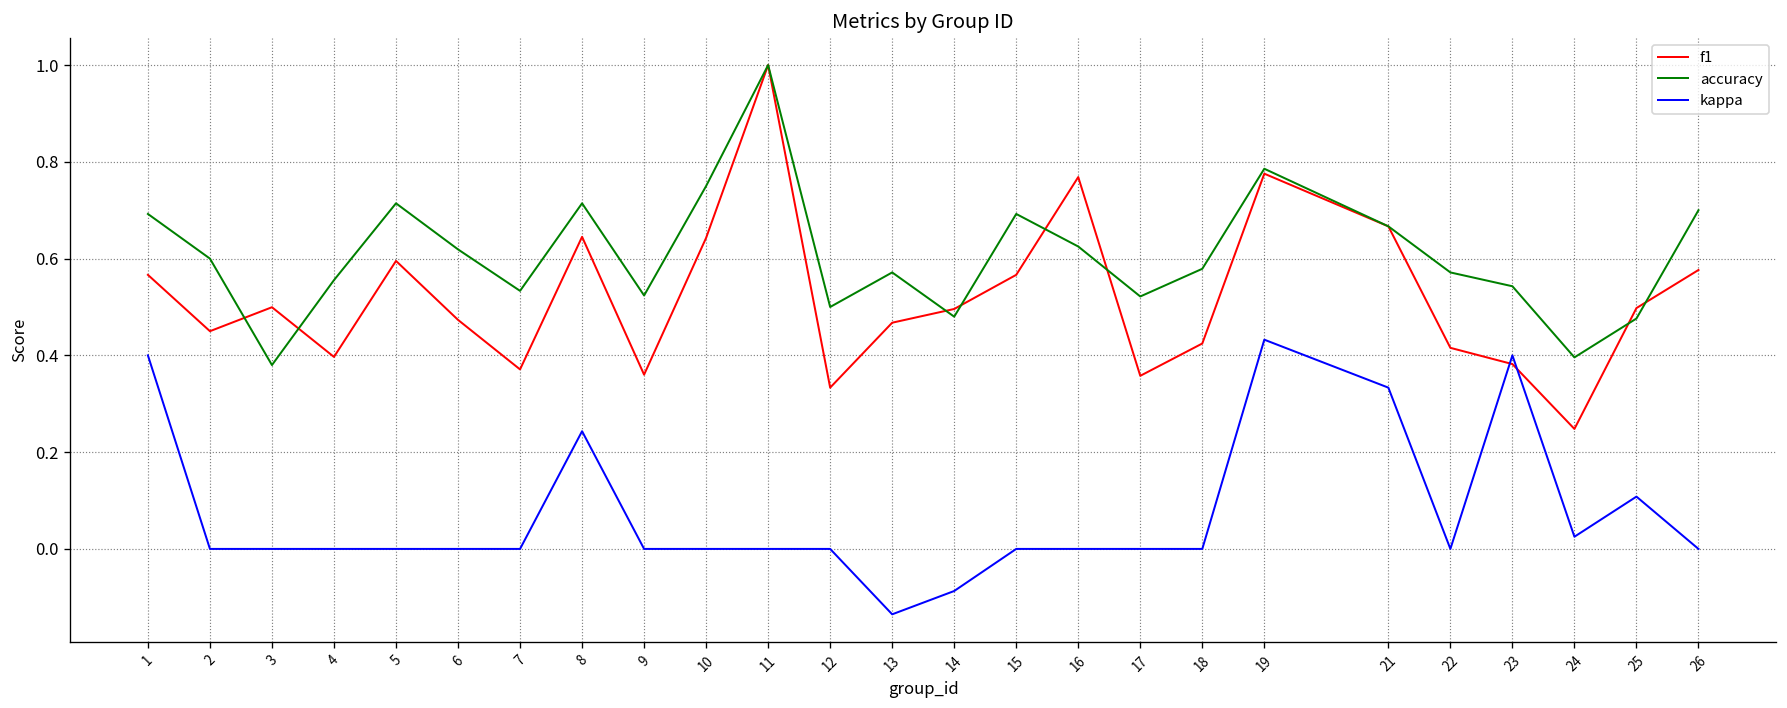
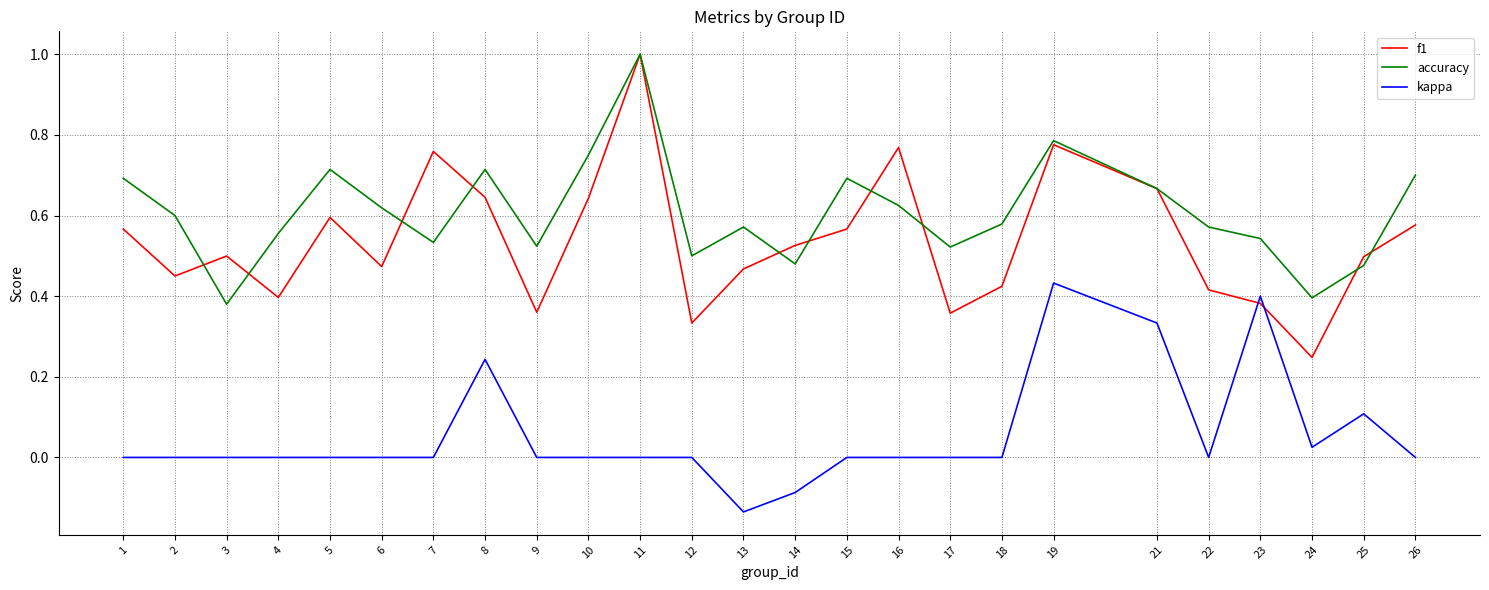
  {
    "f1": {
      "1": 0.57,
      "2": 0.45,
      "3": 0.50,
      "4": 0.40,
      "5": 0.60,
      "6": 0.47,
-     "7": 0.37,
+     "7": 0.76,
      "8": 0.65,
      "9": 0.36,
      "10": 0.64,
      "12": 0.33,
      "13": 0.47,
-     "14": 0.50,
+     "14": 0.53,
      "15": 0.57,
      "16": 0.77,
      "17": 0.36,
      "18": 0.42,
      "19": 0.78,
      "22": 0.42,
      "23": 0.38,
      "24": 0.25,
      "25": 0.50,
      "26": 0.58
    },
    "accuracy": {
      "1": 0.69,
      "2": 0.60,
      "3": 0.38,
      "4": 0.56,
      "5": 0.71,
      "6": 0.62,
      "7": 0.53,
      "8": 0.71,
      "9": 0.52,
      "10": 0.75,
      "12": 0.50,
      "13": 0.57,
      "14": 0.48,
      "15": 0.69,
      "16": 0.63,
      "17": 0.52,
      "18": 0.58,
      "19": 0.79,
      "22": 0.57,
      "23": 0.54,
      "24": 0.40,
      "25": 0.48,
      "26": 0.70
    },
    "kappa": {
-     "1": 0.4,
+     "1": 0.0,
      "2": 0.0,
      "3": 0.0,
      "4": 0.0,
      "5": 0.0,
      "6": 0.0,
      "7": 0.0,
      "8": 0.24,
      "9": 0.0,
      "10": 0.0,
      "11": 0.0,
      "12": 0.0,
      "13": -0.14,
      "14": -0.09,
      "15": 0.0,
      "16": 0.0,
      "17": 0.0,
      "18": 0.0,
      "19": 0.43,
      "21": 0.33,
      "22": 0.0,
      "23": 0.4,
      "24": 0.03,
      "25": 0.11,
      "26": 0.0
    }
  }
